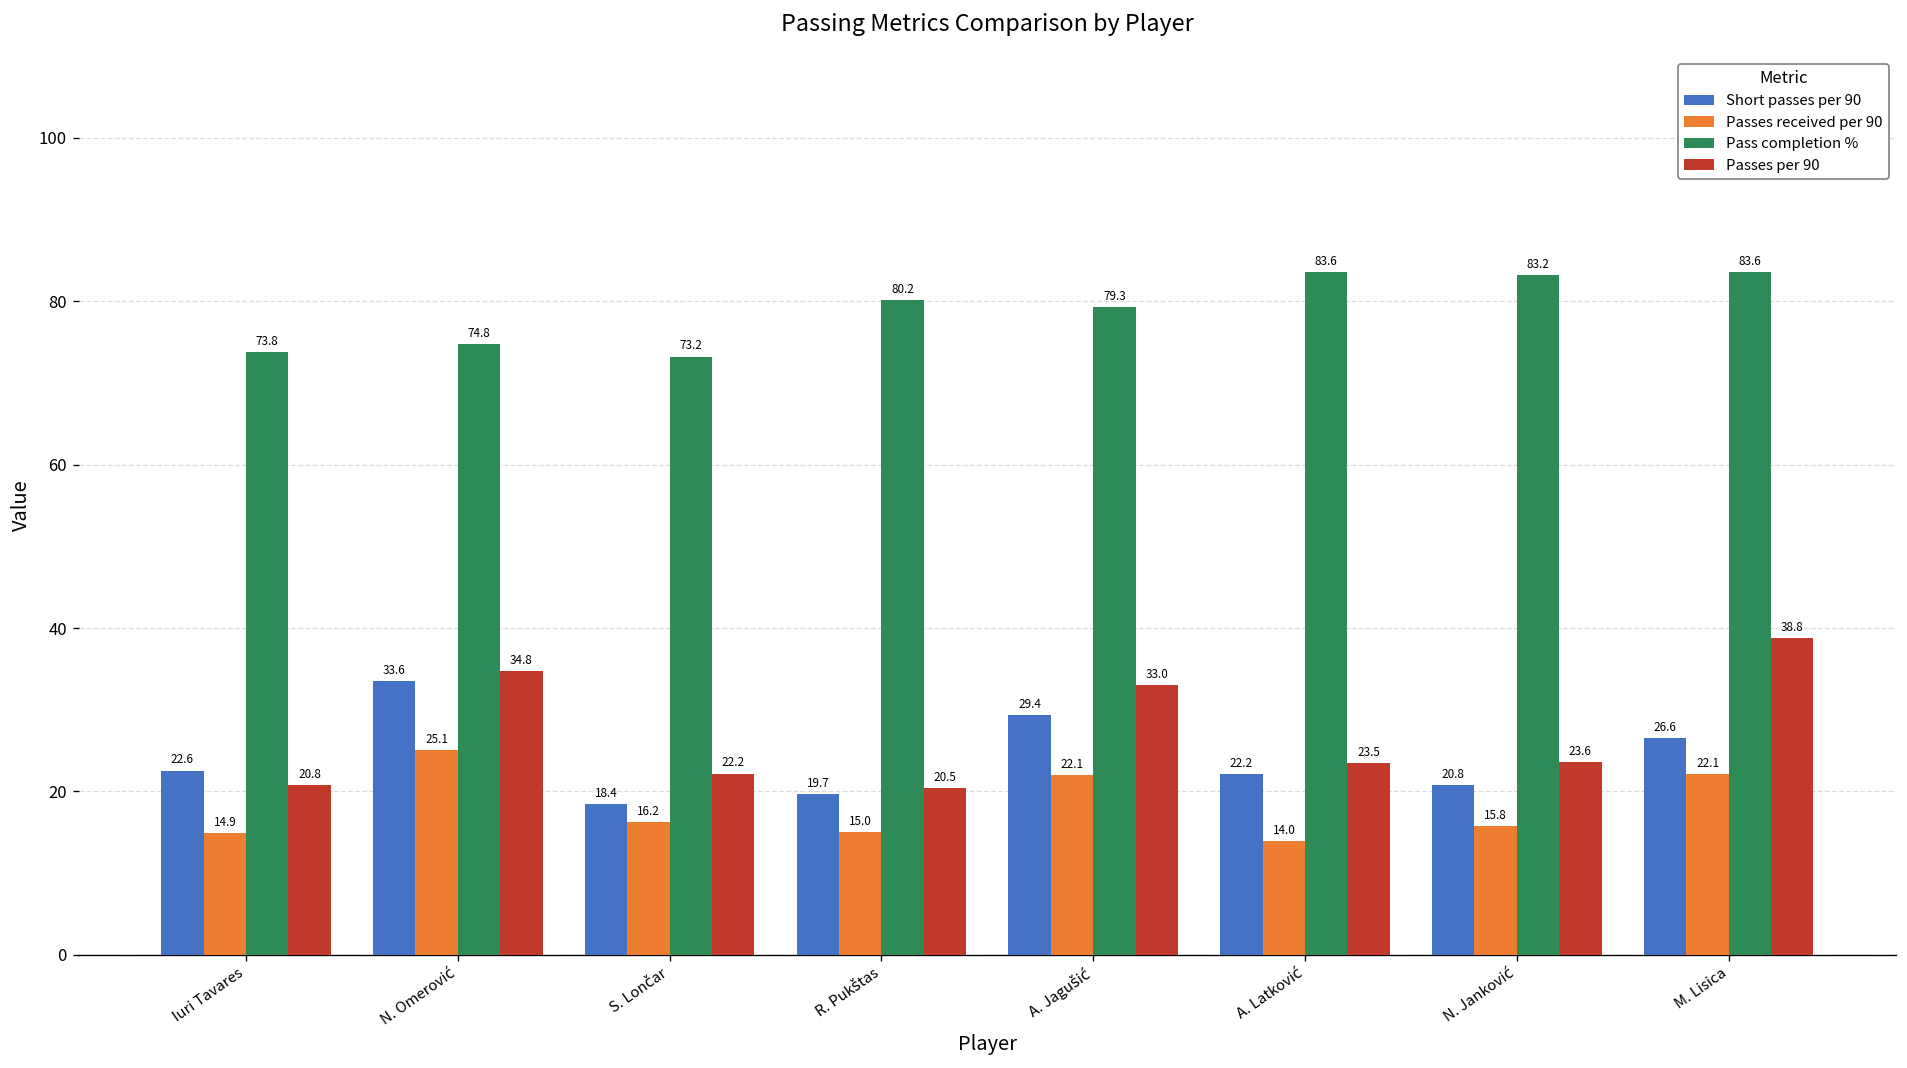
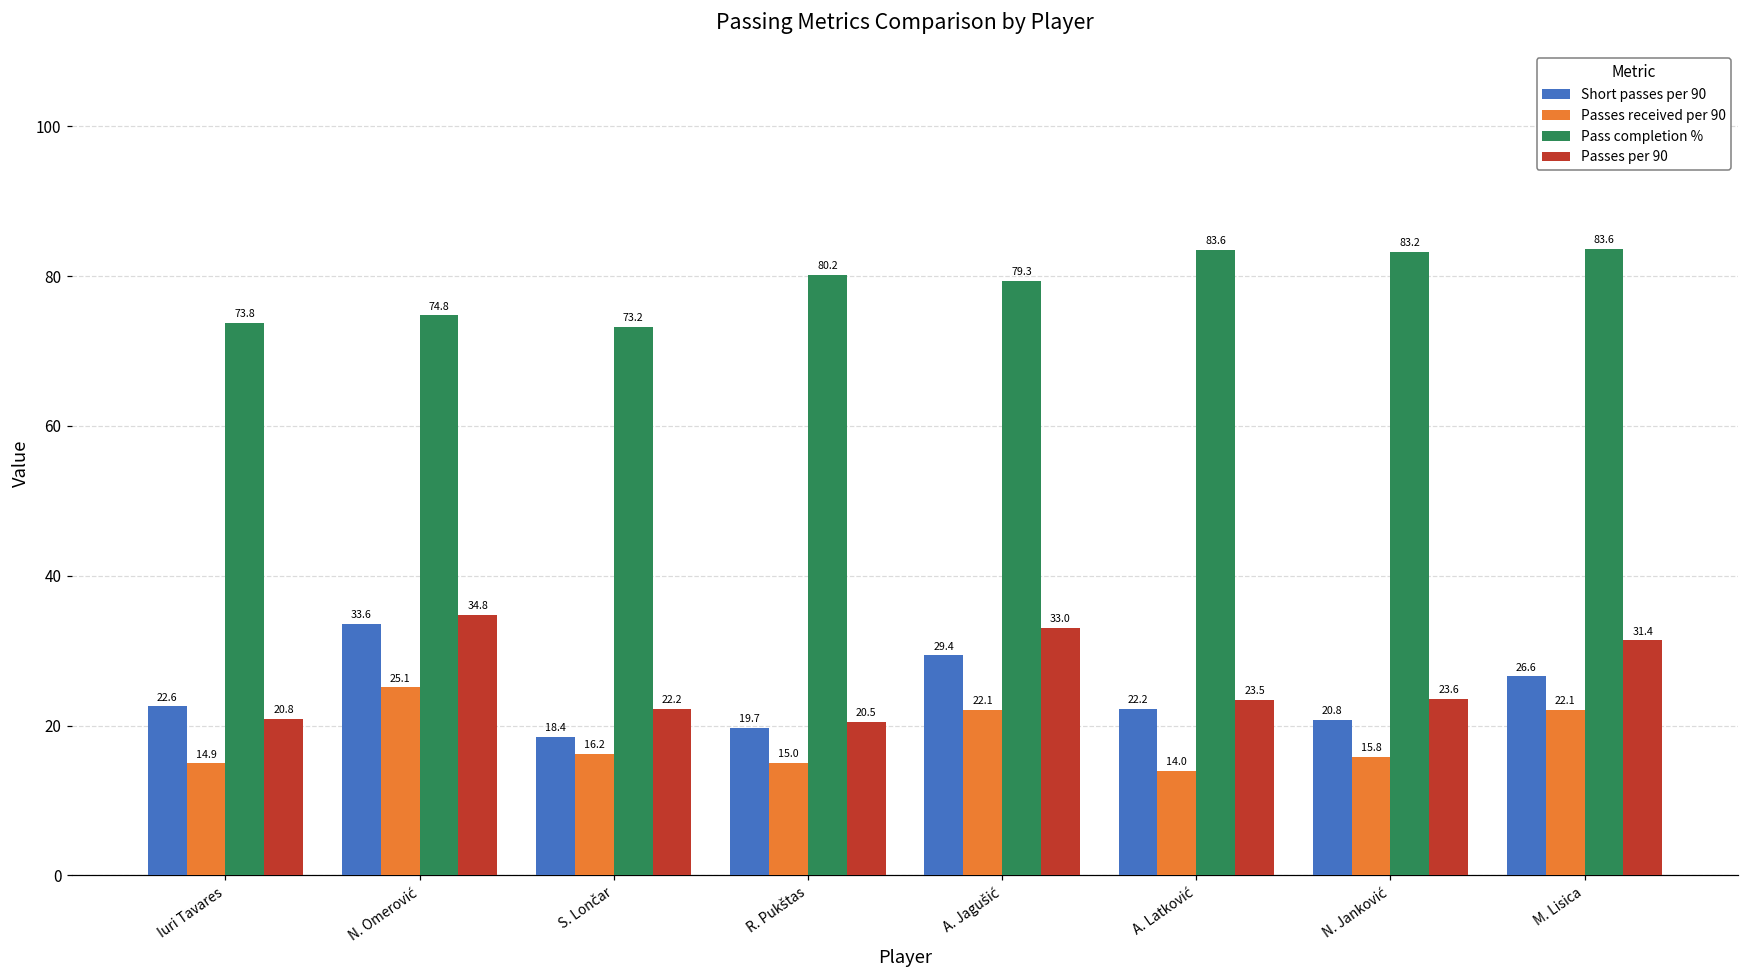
  {
    "Short passes per 90": {
      "Iuri Tavares": 22.6,
      "N. Omerović": 33.6,
      "S. Lončar": 18.4,
      "R. Pukštas": 19.7,
      "A. Jagušić": 29.4,
      "A. Latković": 22.2,
      "N. Janković": 20.8,
      "M. Lisica": 26.6
    },
    "Passes received per 90": {
      "Iuri Tavares": 14.9,
      "N. Omerović": 25.1,
      "S. Lončar": 16.2,
      "R. Pukštas": 15.0,
      "A. Jagušić": 22.1,
      "A. Latković": 14.0,
      "N. Janković": 15.8,
      "M. Lisica": 22.1
    },
    "Pass completion %": {
      "Iuri Tavares": 73.8,
      "N. Omerović": 74.8,
      "S. Lončar": 73.2,
      "R. Pukštas": 80.2,
      "A. Jagušić": 79.3,
      "A. Latković": 83.6,
      "N. Janković": 83.2,
      "M. Lisica": 83.6
    },
    "Passes per 90": {
      "Iuri Tavares": 20.8,
      "N. Omerović": 34.8,
      "S. Lončar": 22.2,
      "R. Pukštas": 20.5,
      "A. Jagušić": 33.0,
      "A. Latković": 23.5,
      "N. Janković": 23.6,
-     "M. Lisica": 38.8
+     "M. Lisica": 31.4
    }
  }
